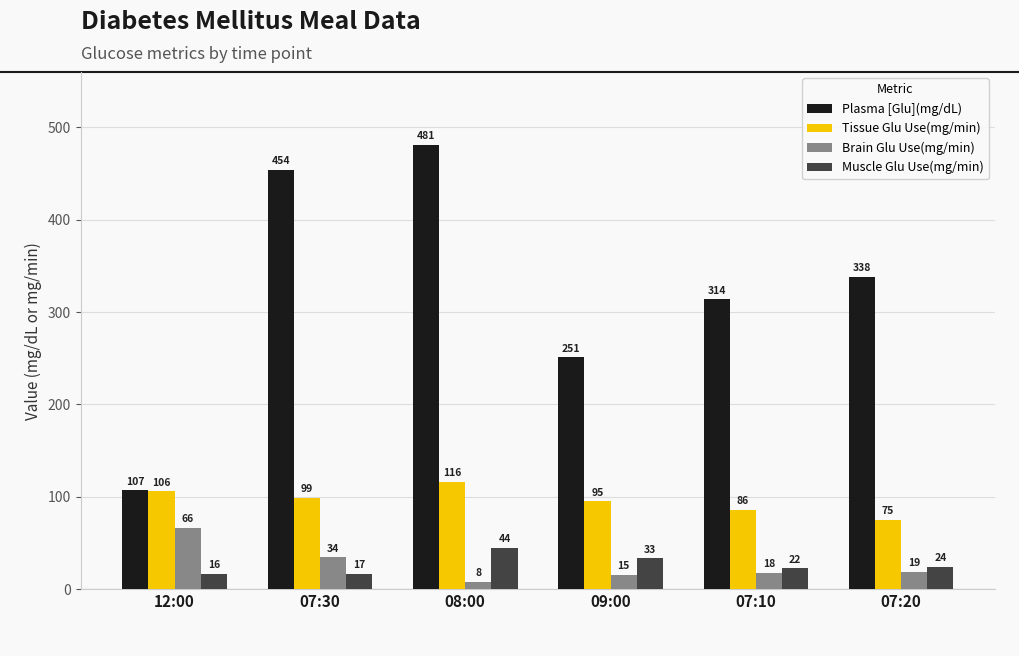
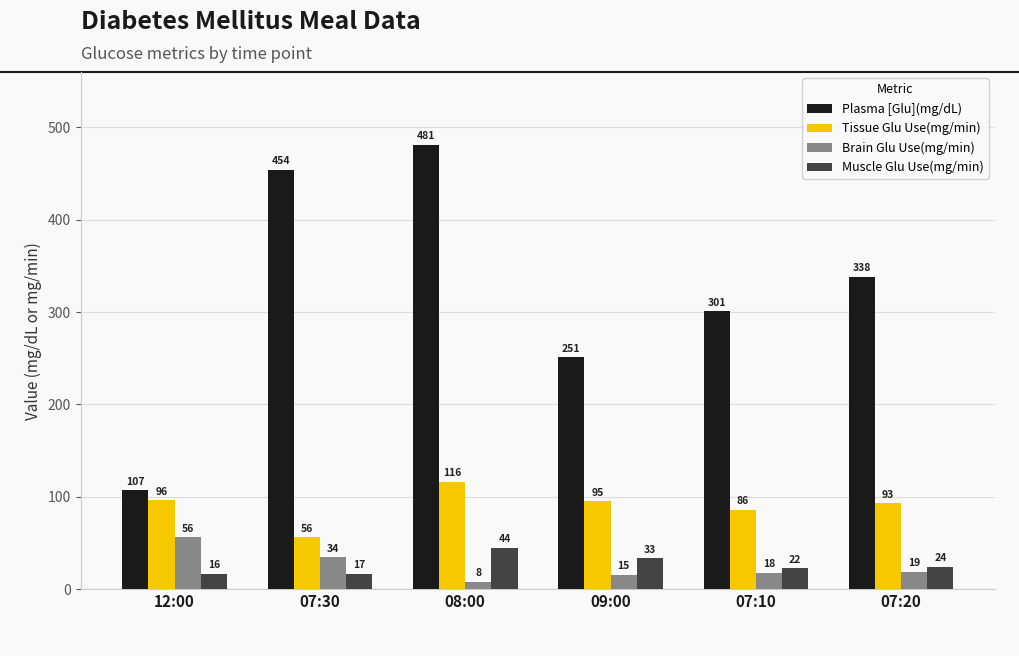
  {
    "Plasma [Glu](mg/dL)": {
      "12:00": 107,
      "07:30": 454,
      "08:00": 481,
      "09:00": 251,
-     "07:10": 314,
+     "07:10": 301,
      "07:20": 338
    },
    "Tissue Glu Use(mg/min)": {
-     "12:00": 106,
-     "07:30": 99,
+     "12:00": 96,
+     "07:30": 56,
      "08:00": 116,
      "09:00": 95,
      "07:10": 86,
-     "07:20": 75
+     "07:20": 93
    },
    "Brain Glu Use(mg/min)": {
-     "12:00": 66,
+     "12:00": 56,
      "07:30": 34,
      "08:00": 8,
      "09:00": 15,
      "07:10": 18,
      "07:20": 19
    },
    "Muscle Glu Use(mg/min)": {
      "12:00": 16,
      "07:30": 17,
      "08:00": 44,
      "09:00": 33,
      "07:10": 22,
      "07:20": 24
    }
  }
